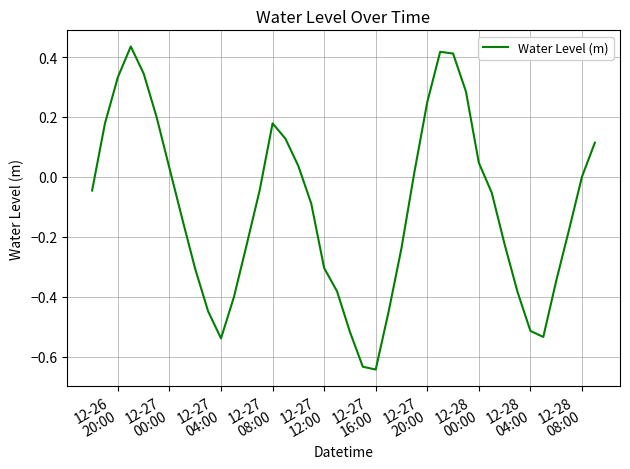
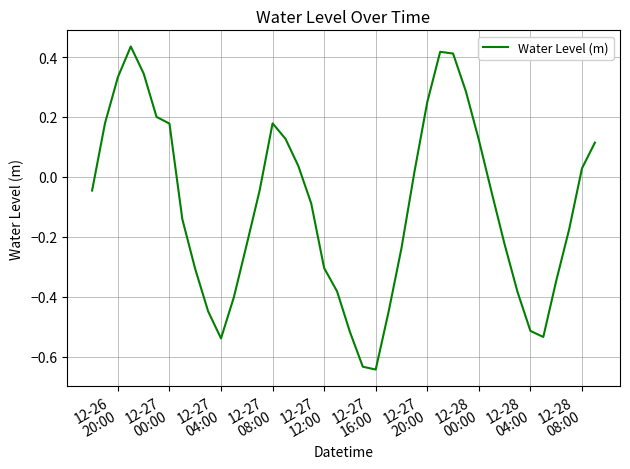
  {
    "12-26 20:00": 0.33,
-   "12-27 00:00": 0.03,
+   "12-27 00:00": 0.18,
    "12-27 04:00": -0.54,
    "12-27 08:00": 0.18,
    "12-27 12:00": -0.30,
    "12-27 16:00": -0.64,
    "12-27 20:00": 0.25,
-   "12-28 00:00": 0.05,
+   "12-28 00:00": 0.12,
    "12-28 04:00": -0.51,
-   "12-28 08:00": 0.00
+   "12-28 08:00": 0.03
  }
